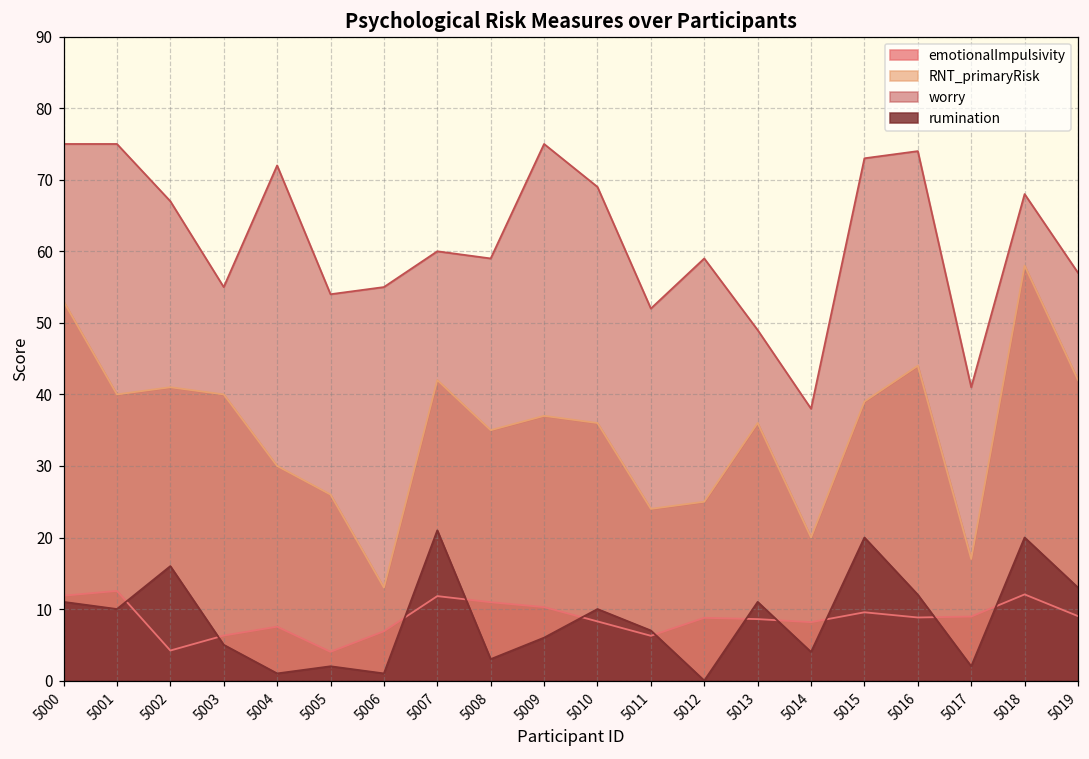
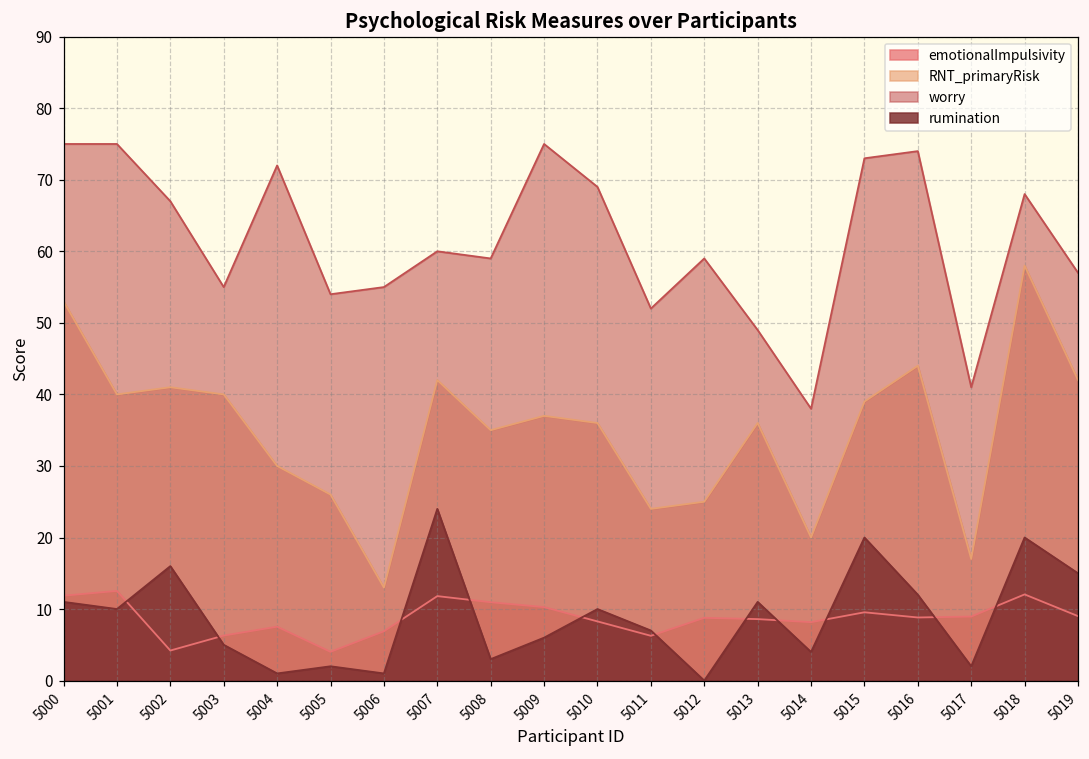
  {
    "rumination": {
      "5000": 11,
      "5001": 10,
      "5002": 16,
      "5003": 5,
      "5004": 1,
      "5005": 2,
      "5006": 1,
-     "5007": 21,
+     "5007": 24,
      "5008": 3,
      "5009": 6,
      "5010": 10,
      "5011": 7,
      "5012": 0,
      "5013": 11,
      "5014": 4,
      "5015": 20,
      "5016": 12,
      "5017": 2,
      "5018": 20,
-     "5019": 13
+     "5019": 15
    }
  }
